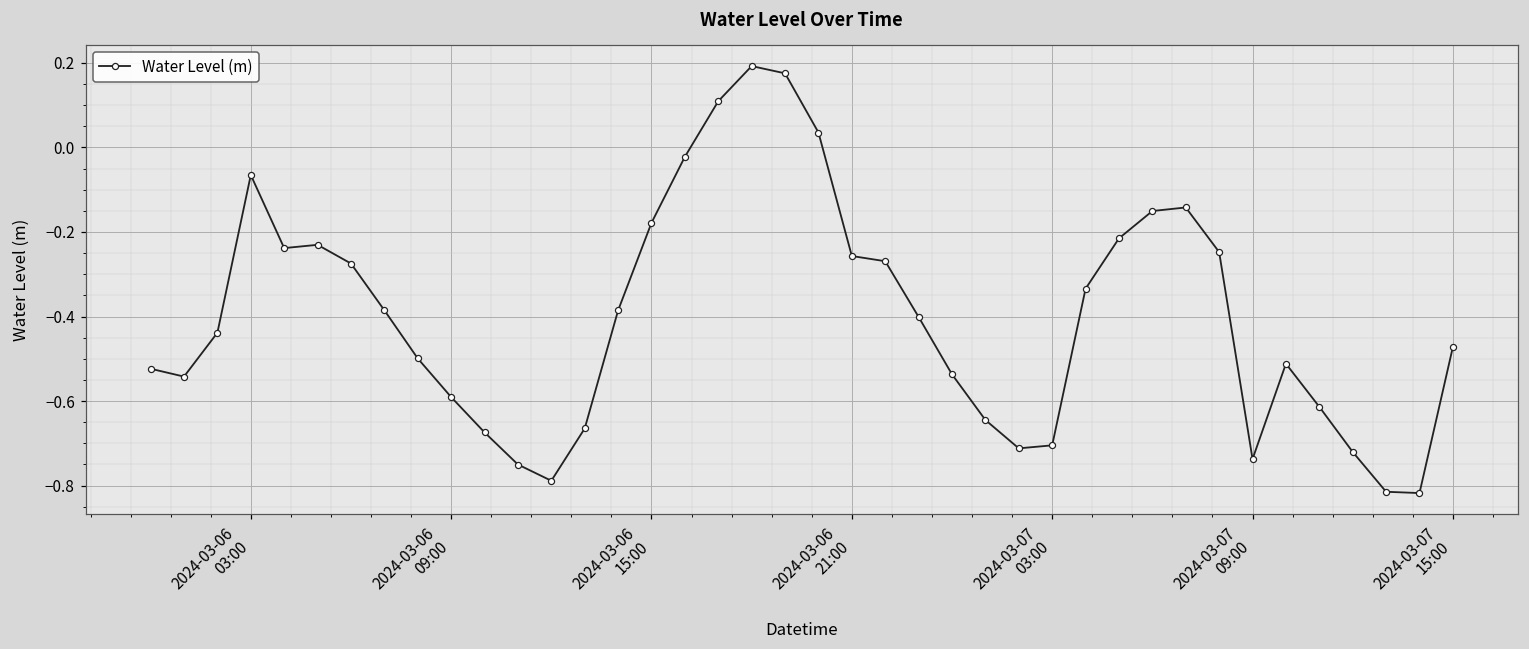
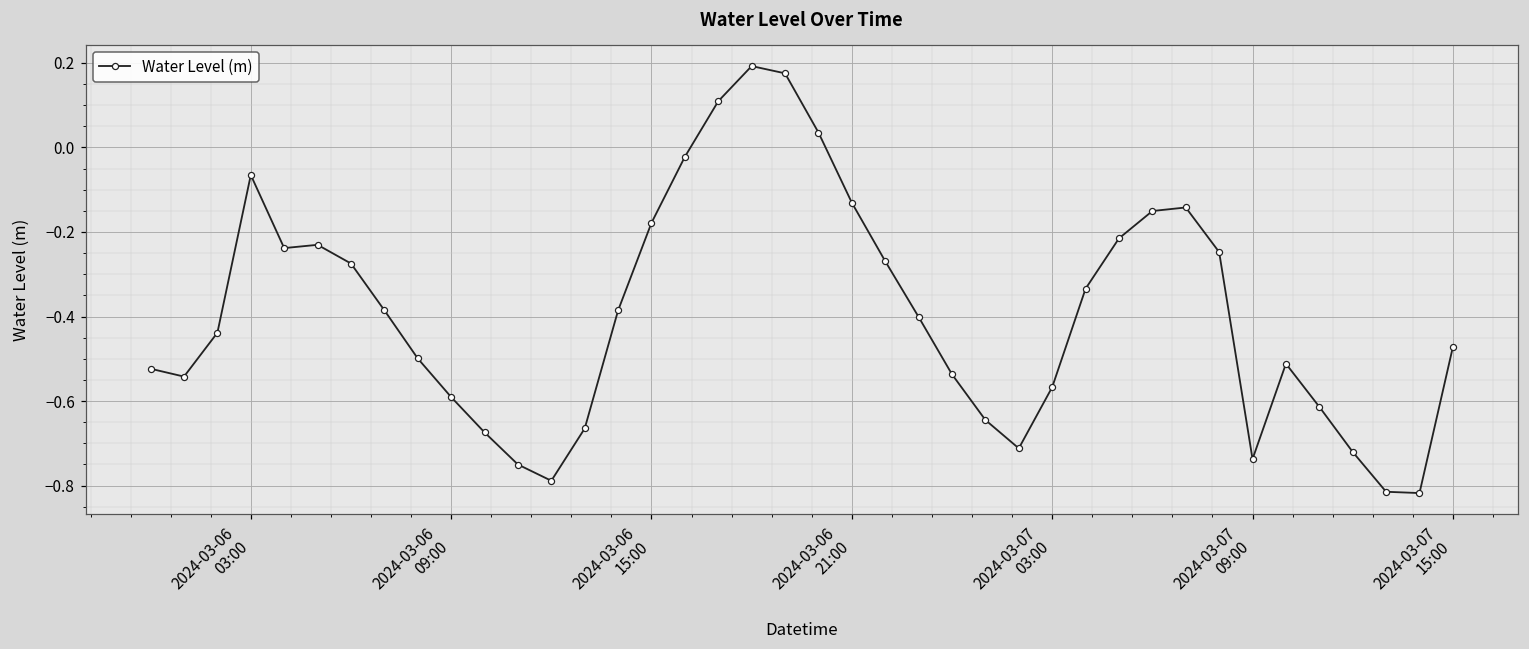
  {
    "2024-03-06 03:00": -0.07,
    "2024-03-06 09:00": -0.59,
    "2024-03-06 15:00": -0.18,
-   "2024-03-06 21:00": -0.26,
-   "2024-03-07 03:00": -0.70,
+   "2024-03-06 21:00": -0.13,
+   "2024-03-07 03:00": -0.57,
    "2024-03-07 09:00": -0.74,
    "2024-03-07 15:00": -0.47
  }
